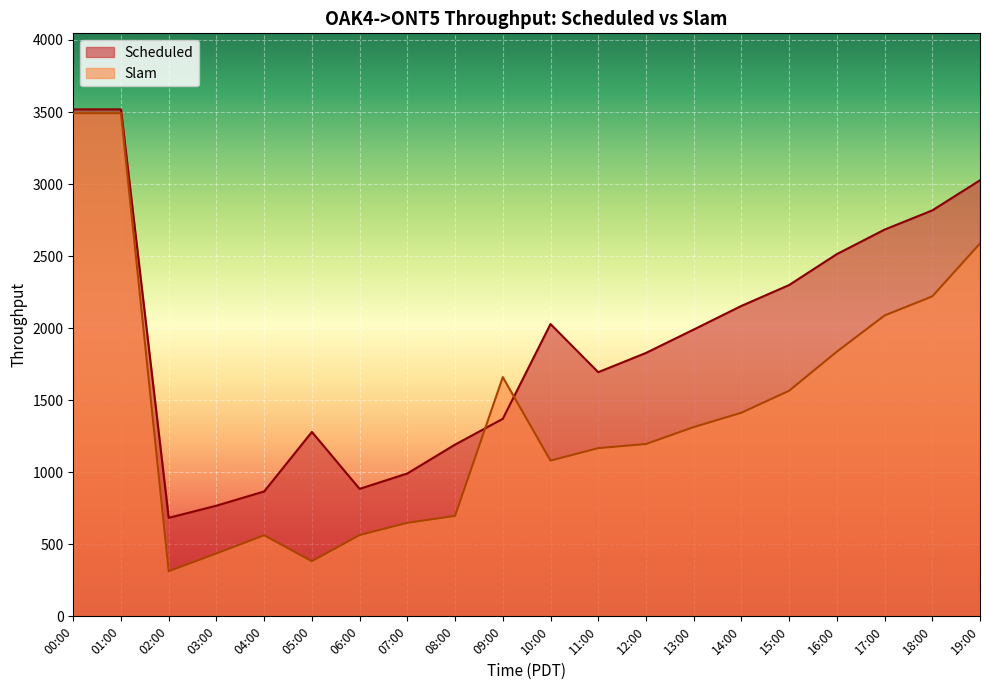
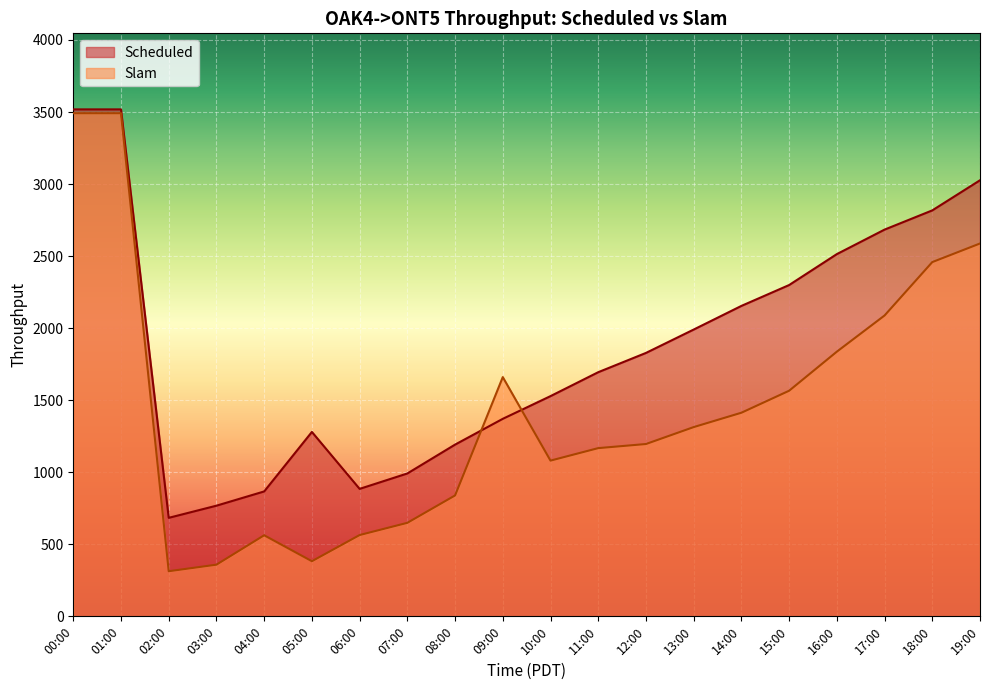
  {
    "Scheduled": {
      "00:00": 3520,
      "01:00": 3520,
      "02:00": 680,
      "03:00": 770,
      "04:00": 870,
      "05:00": 1280,
      "06:00": 880,
      "07:00": 990,
      "08:00": 1190,
      "09:00": 1370,
-     "10:00": 2030,
+     "10:00": 1530,
      "11:00": 1690,
      "12:00": 1830,
      "13:00": 1990,
      "14:00": 2150,
      "15:00": 2300,
      "16:00": 2510,
      "17:00": 2680,
      "18:00": 2820,
      "19:00": 3030
    },
    "Slam": {
      "00:00": 3490,
      "01:00": 3490,
      "02:00": 310,
-     "03:00": 440,
+     "03:00": 360,
      "04:00": 560,
      "05:00": 380,
      "06:00": 560,
      "07:00": 650,
-     "08:00": 700,
+     "08:00": 840,
      "09:00": 1660,
      "10:00": 1080,
      "11:00": 1170,
      "12:00": 1200,
      "13:00": 1310,
      "14:00": 1410,
      "15:00": 1570,
      "16:00": 1840,
      "17:00": 2090,
-     "18:00": 2220,
+     "18:00": 2460,
      "19:00": 2590
    }
  }
